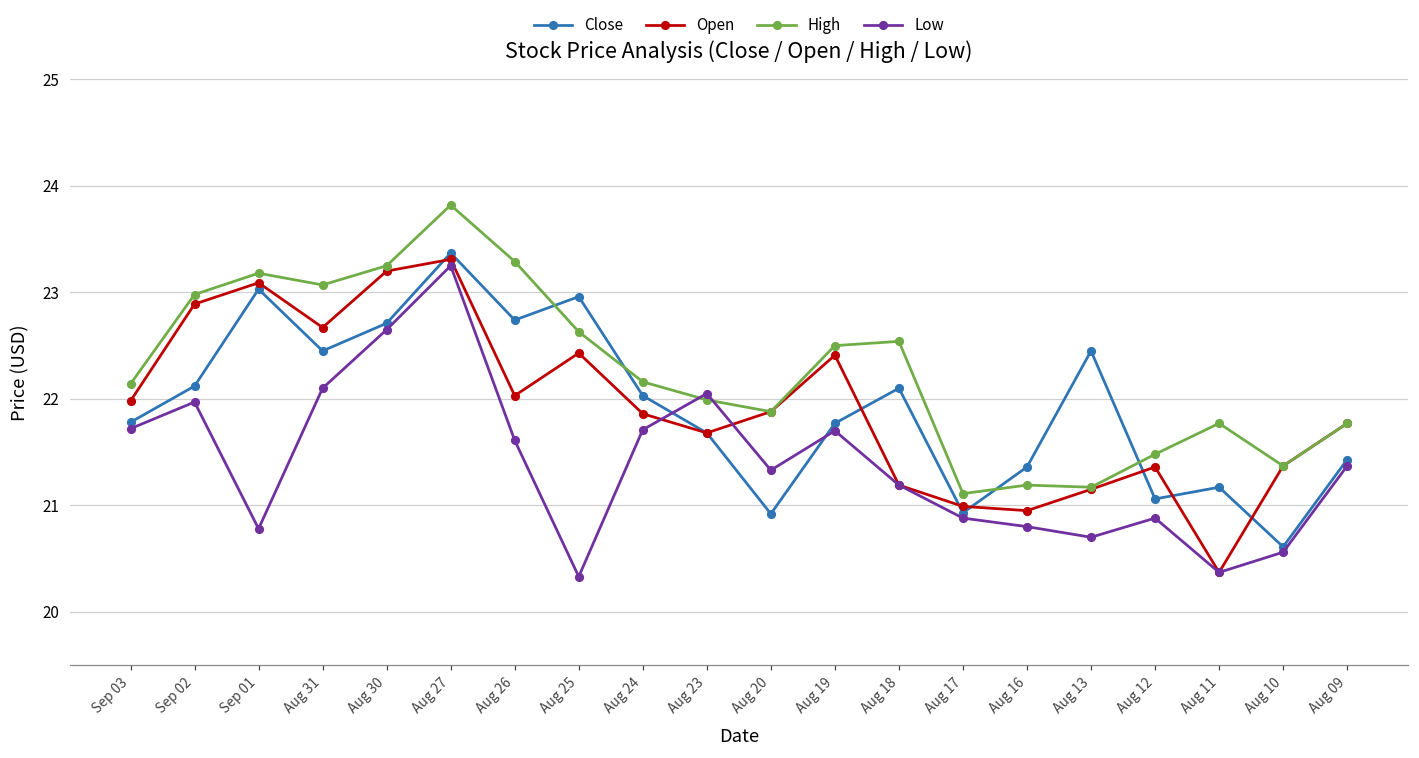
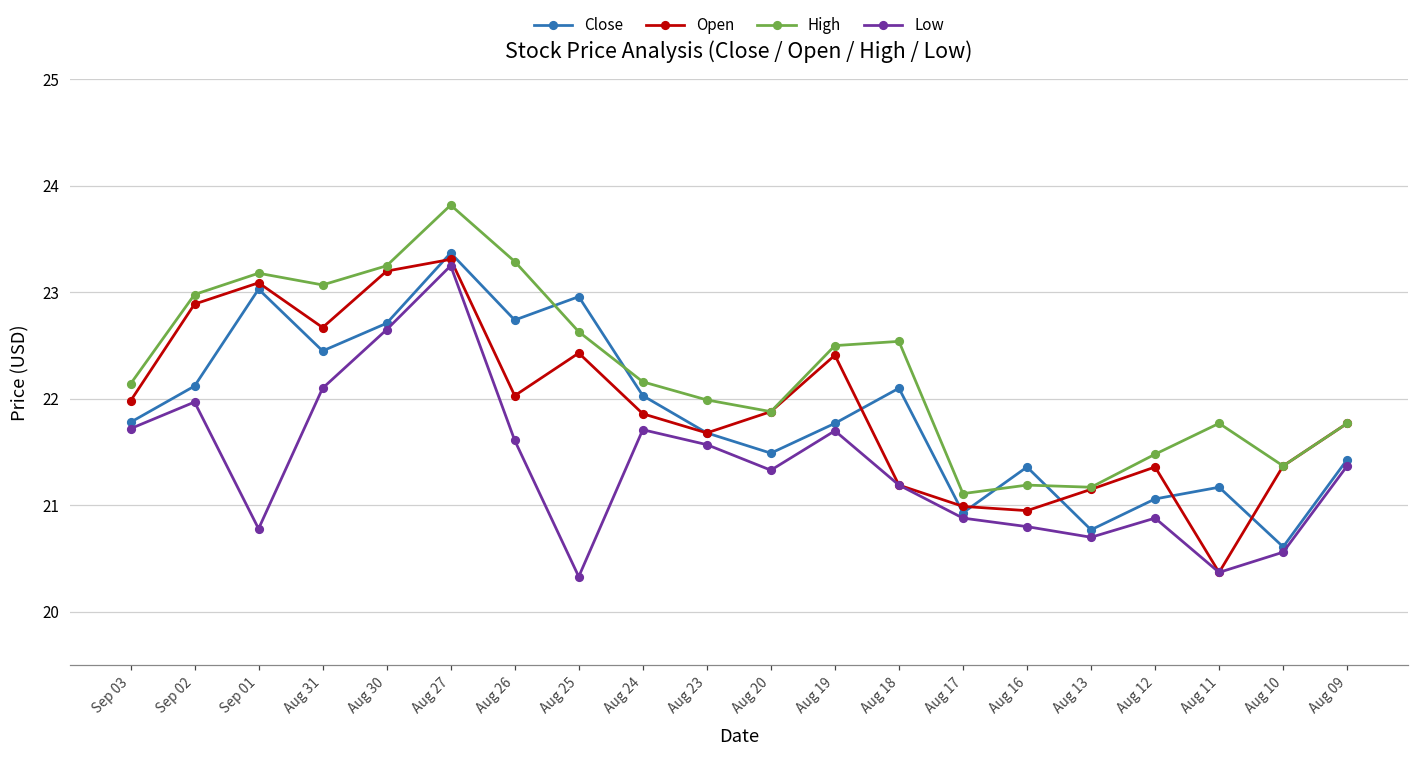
  {
    "Close": {
      "Sep 03": 21.8,
      "Sep 02": 22.1,
      "Sep 01": 23.0,
      "Aug 31": 22.5,
      "Aug 30": 22.7,
      "Aug 27": 23.4,
      "Aug 26": 22.7,
      "Aug 25": 23.0,
      "Aug 24": 22.0,
-     "Aug 20": 20.9,
+     "Aug 20": 21.5,
      "Aug 19": 21.8,
      "Aug 18": 22.1,
      "Aug 17": 20.9,
      "Aug 16": 21.4,
-     "Aug 13": 22.5,
+     "Aug 13": 20.8,
      "Aug 12": 21.1,
      "Aug 11": 21.2,
      "Aug 10": 20.6,
      "Aug 09": 21.4
    },
    "Open": {
      "Sep 03": 22.0,
      "Sep 02": 22.9,
      "Sep 01": 23.1,
      "Aug 31": 22.7,
      "Aug 30": 23.2,
      "Aug 27": 23.3,
      "Aug 26": 22.0,
      "Aug 25": 22.4,
      "Aug 24": 21.9,
      "Aug 19": 22.4,
      "Aug 17": 21.0,
      "Aug 16": 21.0,
      "Aug 12": 21.4
    },
    "High": {
      "Sep 03": 22.1,
      "Sep 02": 23.0,
      "Sep 01": 23.2,
      "Aug 31": 23.1,
      "Aug 30": 23.3,
      "Aug 27": 23.8,
      "Aug 26": 23.3,
      "Aug 25": 22.6,
      "Aug 24": 22.2,
      "Aug 23": 22.0,
      "Aug 19": 22.5,
      "Aug 18": 22.5,
      "Aug 17": 21.1,
      "Aug 16": 21.2,
      "Aug 12": 21.5,
      "Aug 11": 21.8
    },
    "Low": {
      "Sep 03": 21.7,
      "Sep 02": 22.0,
      "Sep 01": 20.8,
      "Aug 31": 22.1,
      "Aug 30": 22.7,
      "Aug 27": 23.3,
      "Aug 26": 21.6,
      "Aug 25": 20.3,
      "Aug 24": 21.7,
-     "Aug 23": 22.1,
+     "Aug 23": 21.6,
      "Aug 20": 21.3,
      "Aug 19": 21.7,
      "Aug 17": 20.9,
      "Aug 16": 20.8,
      "Aug 13": 20.7,
      "Aug 12": 20.9,
      "Aug 10": 20.6,
      "Aug 09": 21.4
    }
  }
